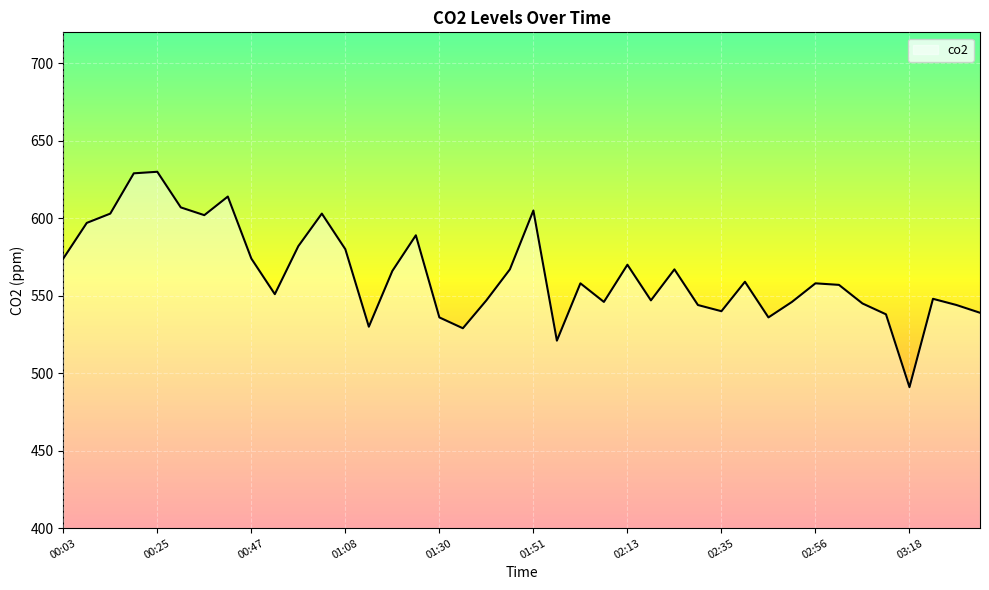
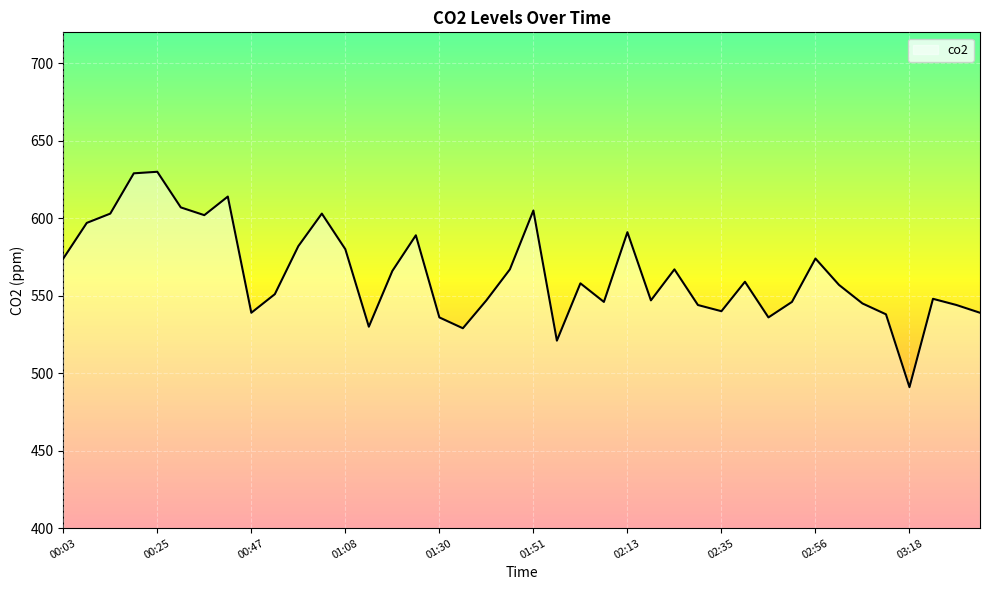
  {
    "00:03": 574,
    "00:25": 630,
-   "00:47": 574,
+   "00:47": 539,
    "01:08": 580,
    "01:30": 536,
    "01:51": 605,
-   "02:13": 570,
+   "02:13": 591,
    "02:35": 540,
-   "02:56": 558,
+   "02:56": 574,
    "03:18": 491
  }
